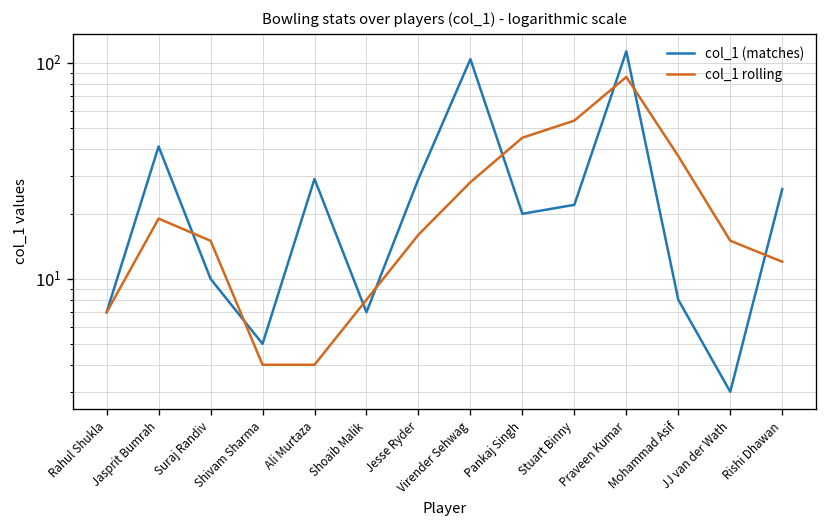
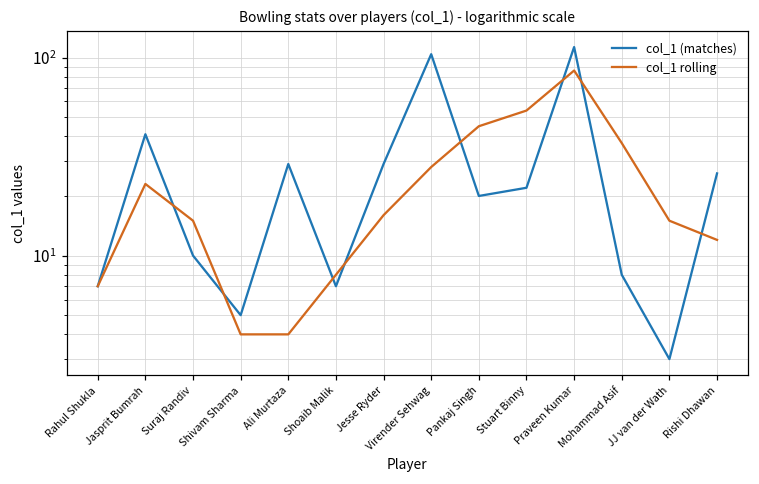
  {
    "col_1 (matches)": {
      "Jasprit Bumrah": 41,
      "Suraj Randiv": 10,
      "Shivam Sharma": 5,
      "Ali Murtaza": 29,
      "Shoaib Malik": 7,
      "Jesse Ryder": 29,
      "Virender Sehwag": 100,
      "Pankaj Singh": 20,
      "Stuart Binny": 22,
      "Praveen Kumar": 110,
      "Mohammad Asif": 8,
      "JJ van der Wath": 3,
      "Rishi Dhawan": 26
    },
    "col_1 rolling": {
-     "Jasprit Bumrah": 19,
+     "Jasprit Bumrah": 23,
      "Suraj Randiv": 15,
      "Shivam Sharma": 4,
      "Ali Murtaza": 4,
      "Shoaib Malik": 8,
      "Jesse Ryder": 16,
      "Virender Sehwag": 28,
      "Pankaj Singh": 45,
      "Stuart Binny": 54,
      "Praveen Kumar": 90,
      "Mohammad Asif": 37,
      "JJ van der Wath": 15,
      "Rishi Dhawan": 12
    }
  }
